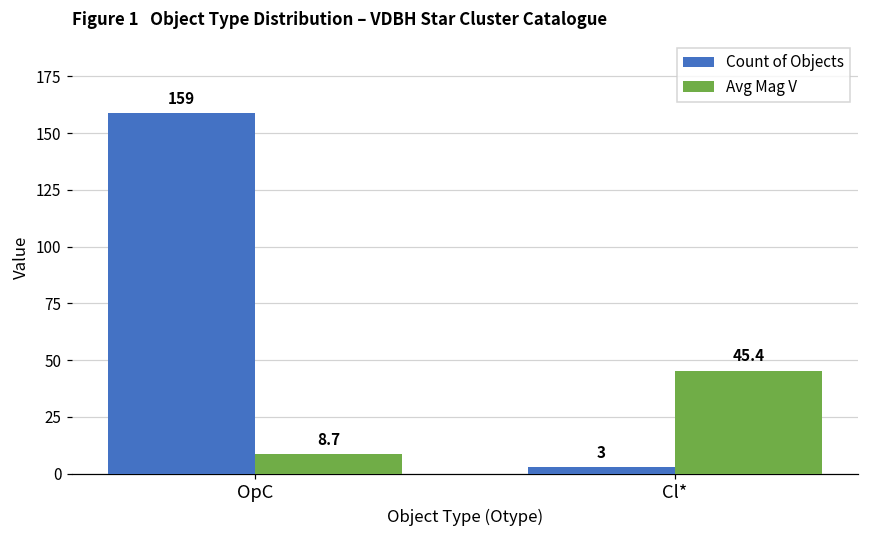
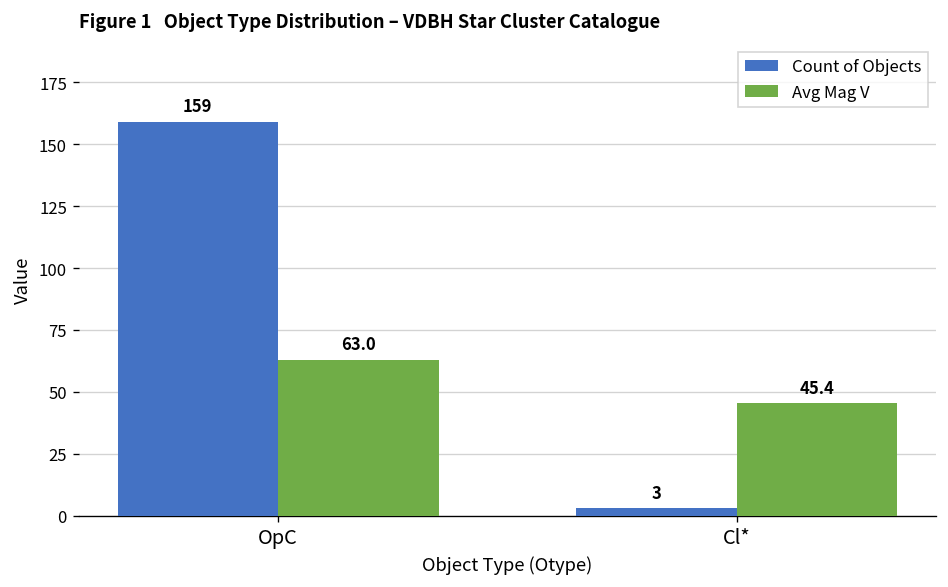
  {
    "Count of Objects": {
      "OpC": 159,
      "Cl*": 3
    },
    "Avg Mag V": {
-     "OpC": 8.7,
+     "OpC": 63.0,
      "Cl*": 45.4
    }
  }
